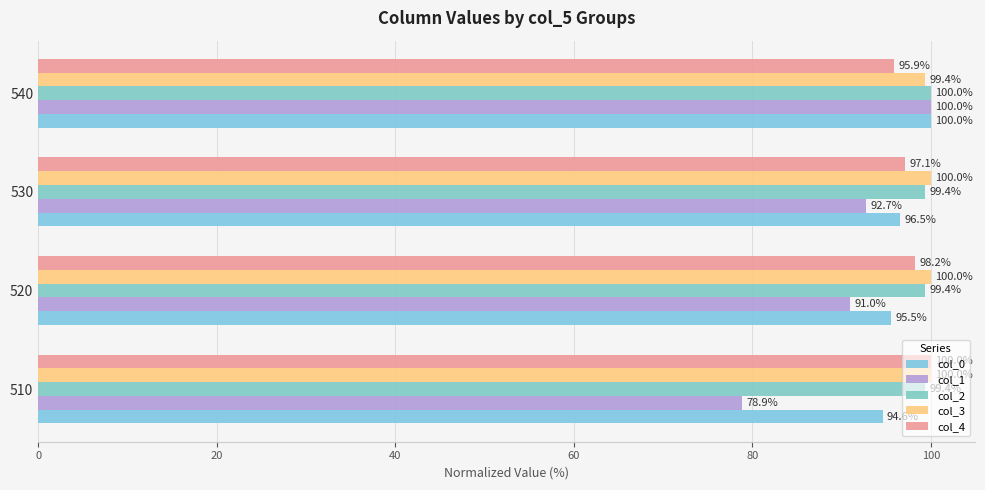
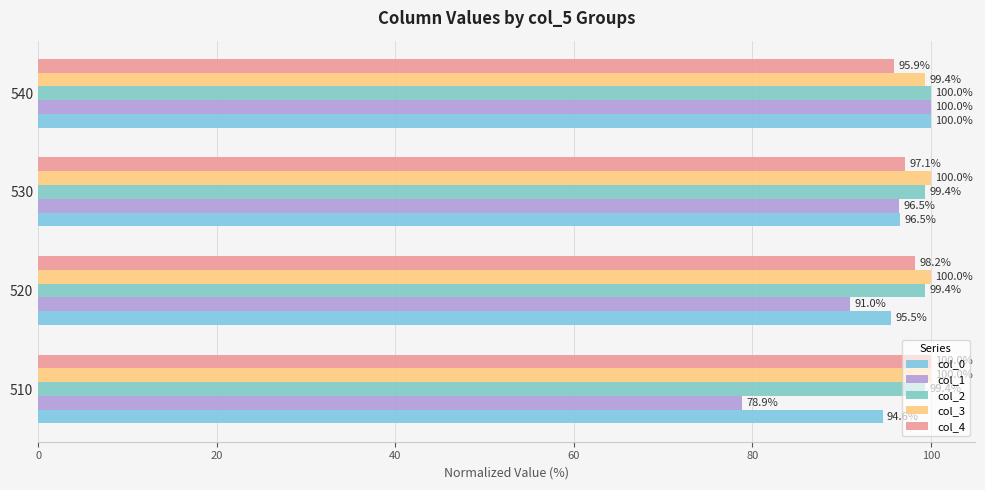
  {
    "col_1": {
      "540": "100.0%",
-     "530": "92.7%",
+     "530": "96.5%",
      "520": "91.0%",
      "510": "78.9%"
    }
  }
